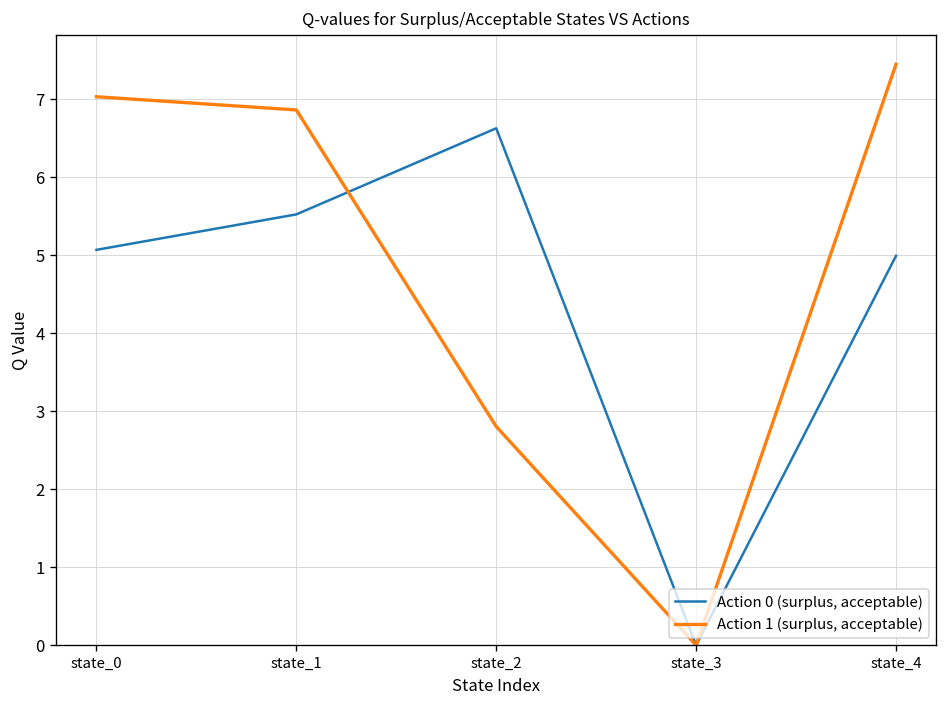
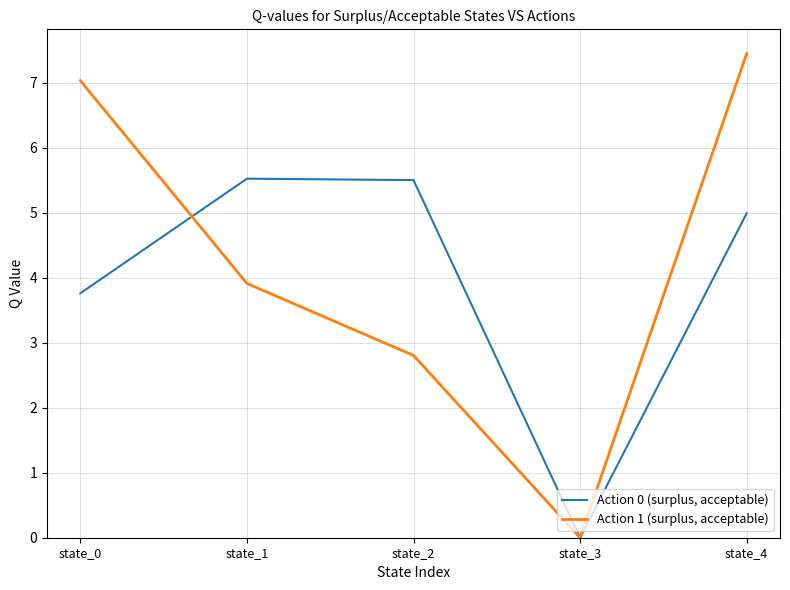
  {
    "Action 0 (surplus, acceptable)": {
-     "state_0": 5.1,
+     "state_0": 3.8,
      "state_1": 5.5,
-     "state_2": 6.6,
+     "state_2": 5.5,
      "state_4": 5.0
    },
    "Action 1 (surplus, acceptable)": {
      "state_0": 7.0,
-     "state_1": 6.9,
+     "state_1": 3.9,
      "state_2": 2.8,
      "state_4": 7.4
    }
  }
